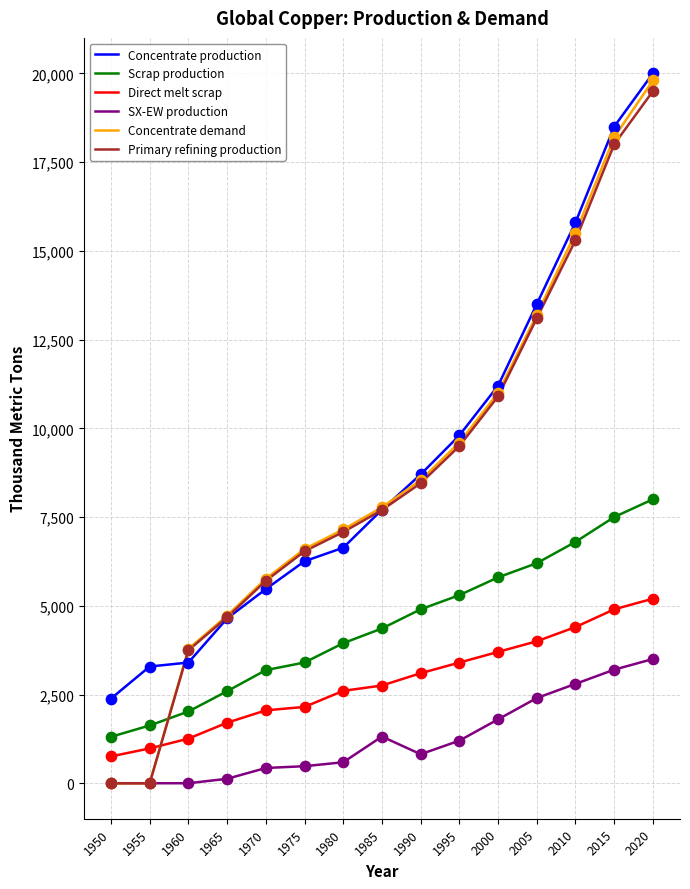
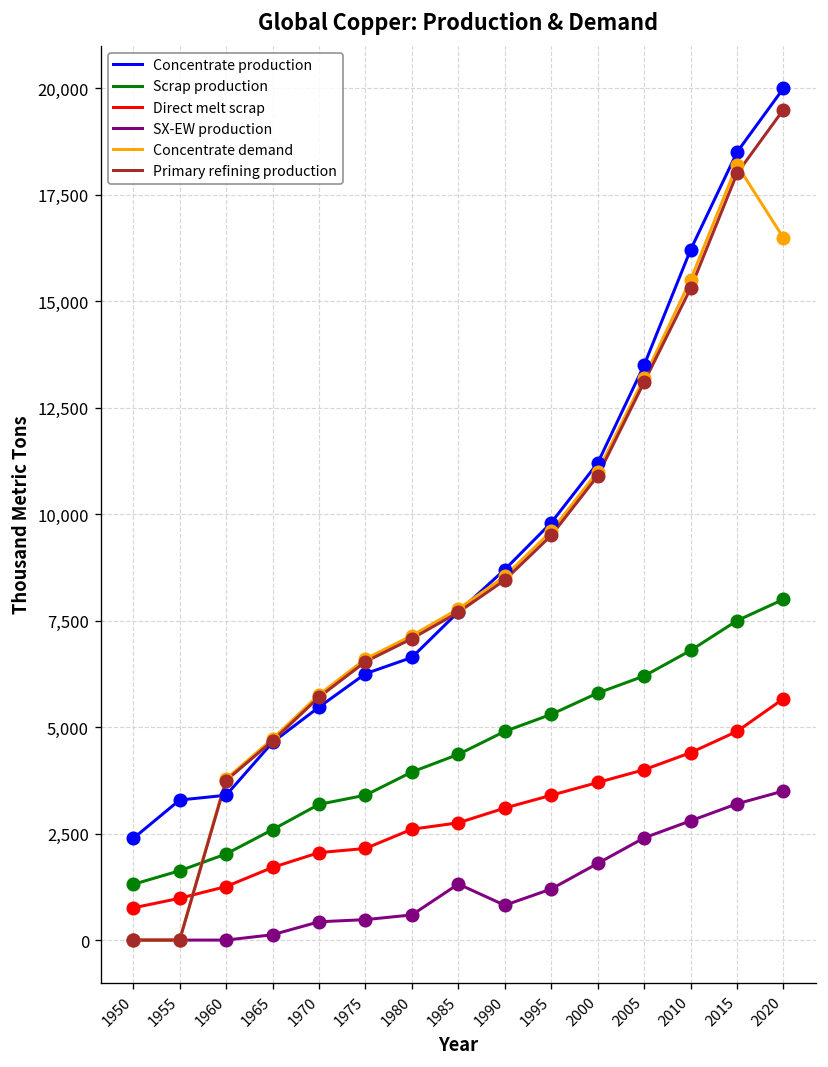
  {
    "Concentrate production": {
      "1950": "2,400",
      "1955": "3,300",
      "1960": "3,400",
      "1970": "5,500",
      "1975": "6,300",
      "1980": "6,600",
      "1990": "8,700",
      "1995": "9,800",
      "2000": "11,200",
      "2005": "13,500",
-     "2010": "15,800",
+     "2010": "16,200",
      "2015": "18,500",
      "2020": "20,000"
    },
    "Scrap production": {
      "1950": "1,300",
      "1955": "1,600",
      "1960": "2,000",
      "1965": "2,600",
      "1970": "3,200",
      "1975": "3,400",
      "1980": "3,900",
      "1985": "4,400",
      "1990": "4,900",
      "1995": "5,300",
      "2000": "5,800",
      "2005": "6,200",
      "2010": "6,800",
      "2015": "7,500",
      "2020": "8,000"
    },
    "Direct melt scrap": {
      "1950": "800",
      "1955": "1,000",
      "1960": "1,300",
      "1965": "1,700",
      "1970": "2,100",
      "1975": "2,200",
      "1980": "2,600",
      "1985": "2,800",
      "1990": "3,100",
      "1995": "3,400",
      "2000": "3,700",
      "2005": "4,000",
      "2010": "4,400",
      "2015": "4,900",
-     "2020": "5,200"
+     "2020": "5,700"
    },
    "SX-EW production": {
      "1960": "0",
      "1965": "100",
      "1970": "400",
      "1975": "500",
      "1980": "600",
      "1985": "1,300",
      "1990": "800",
      "1995": "1,200",
      "2000": "1,800",
      "2005": "2,400",
      "2010": "2,800",
      "2015": "3,200",
      "2020": "3,500"
    },
    "Concentrate demand": {
      "1990": "8,500",
      "1995": "9,600",
      "2000": "11,000",
      "2005": "13,200",
      "2010": "15,500",
      "2015": "18,200",
-     "2020": "19,800"
+     "2020": "16,500"
    },
    "Primary refining production": {
      "1990": "8,500",
      "1995": "9,500",
      "2000": "10,900",
      "2005": "13,100",
      "2010": "15,300",
      "2015": "18,000",
      "2020": "19,500"
    }
  }
